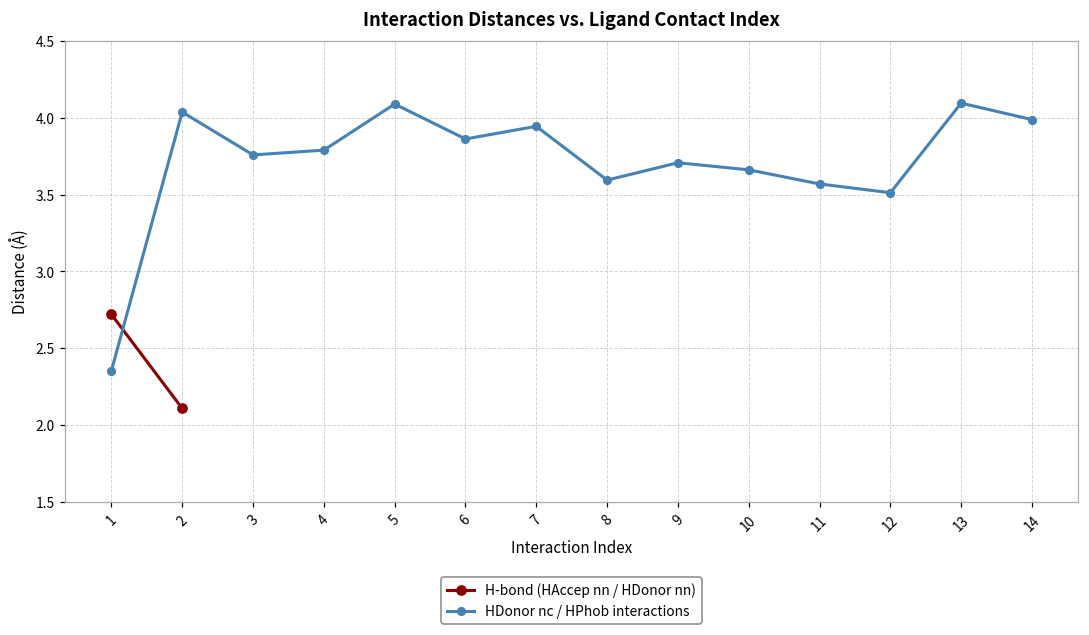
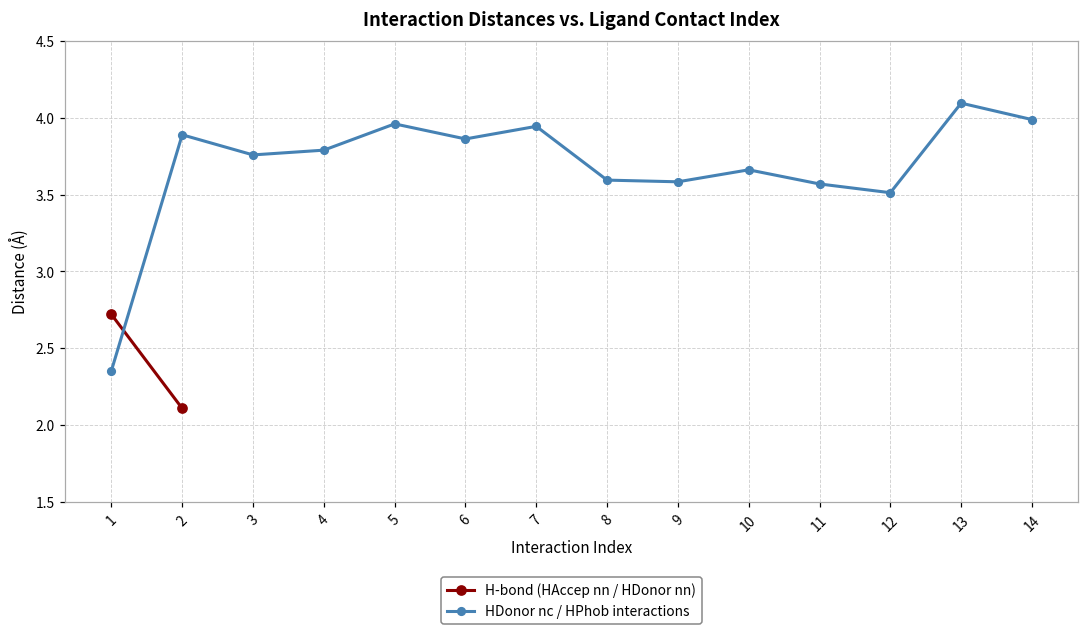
  {
    "H-bond (HAccep nn / HDonor nn)": {
      "1": 2.72,
      "2": 2.11
    },
    "HDonor nc / HPhob interactions": {
      "1": 2.35,
-     "2": 4.04,
+     "2": 3.89,
      "3": 3.76,
      "4": 3.79,
-     "5": 4.09,
+     "5": 3.96,
      "6": 3.86,
      "7": 3.94,
      "8": 3.59,
-     "9": 3.71,
+     "9": 3.58,
      "10": 3.66,
      "11": 3.57,
      "12": 3.51,
      "13": 4.10,
      "14": 3.99
    }
  }
